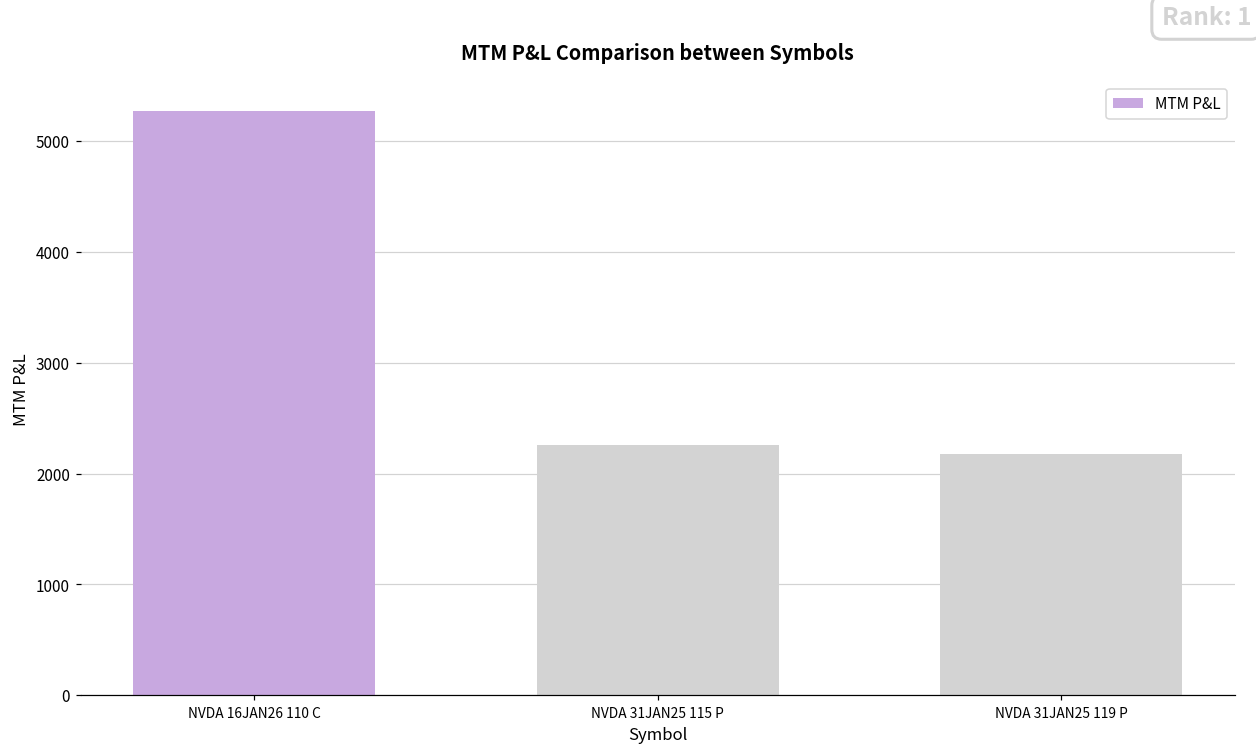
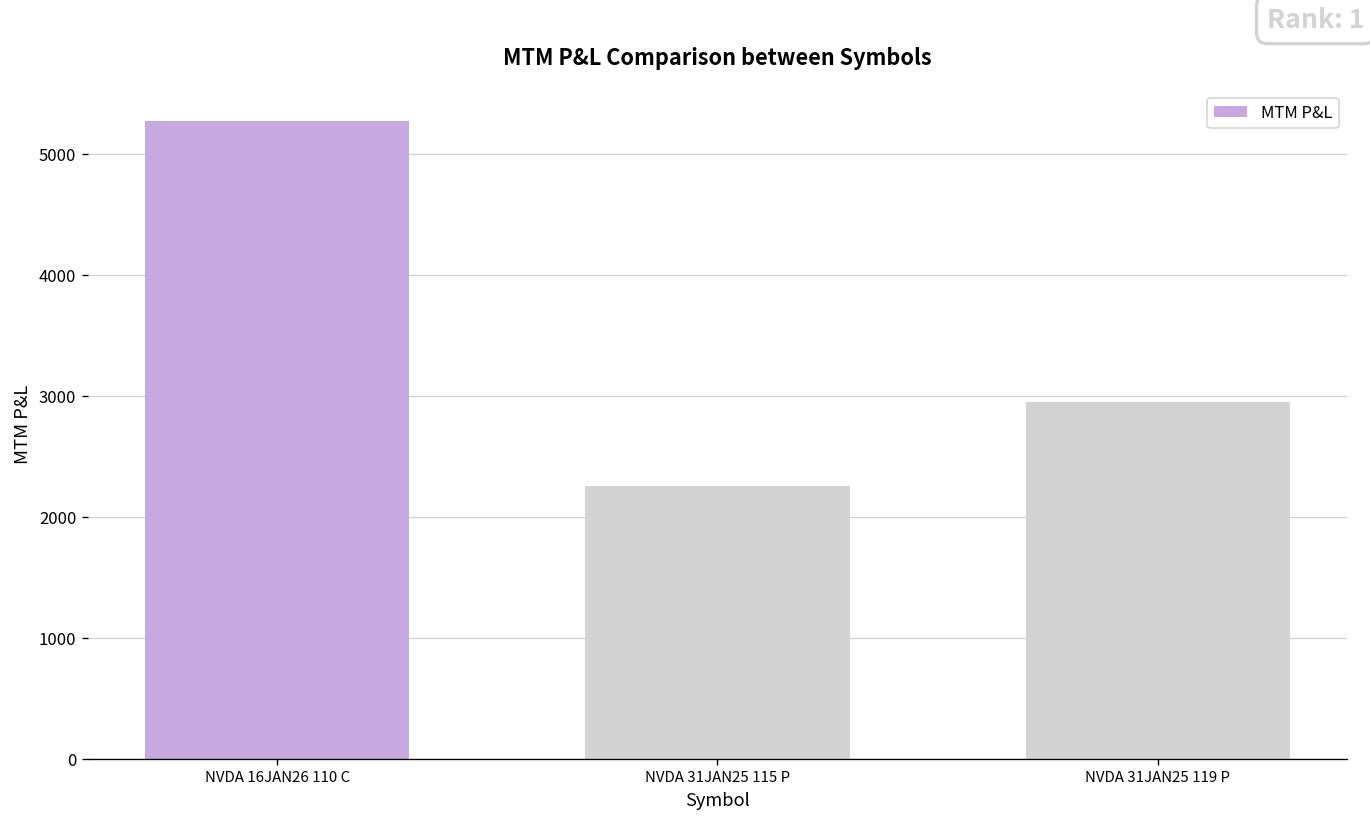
  {
    "NVDA 16JAN26 110 C": 5270,
    "NVDA 31JAN25 115 P": 2260,
-   "NVDA 31JAN25 119 P": 2170
+   "NVDA 31JAN25 119 P": 2950
  }
